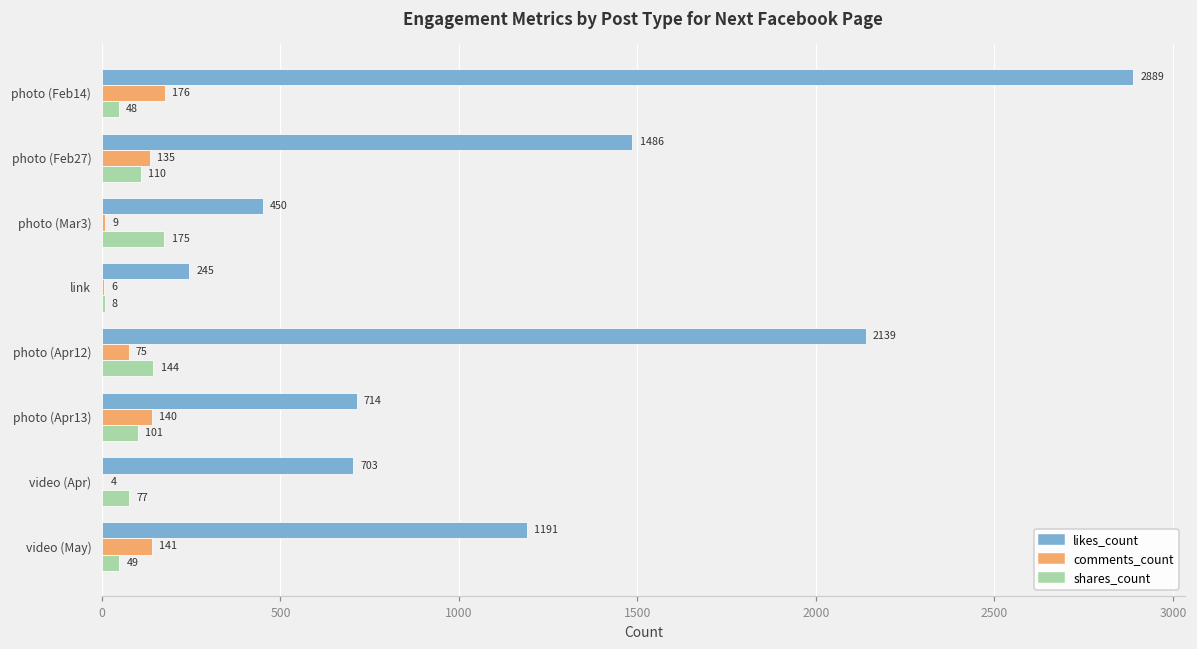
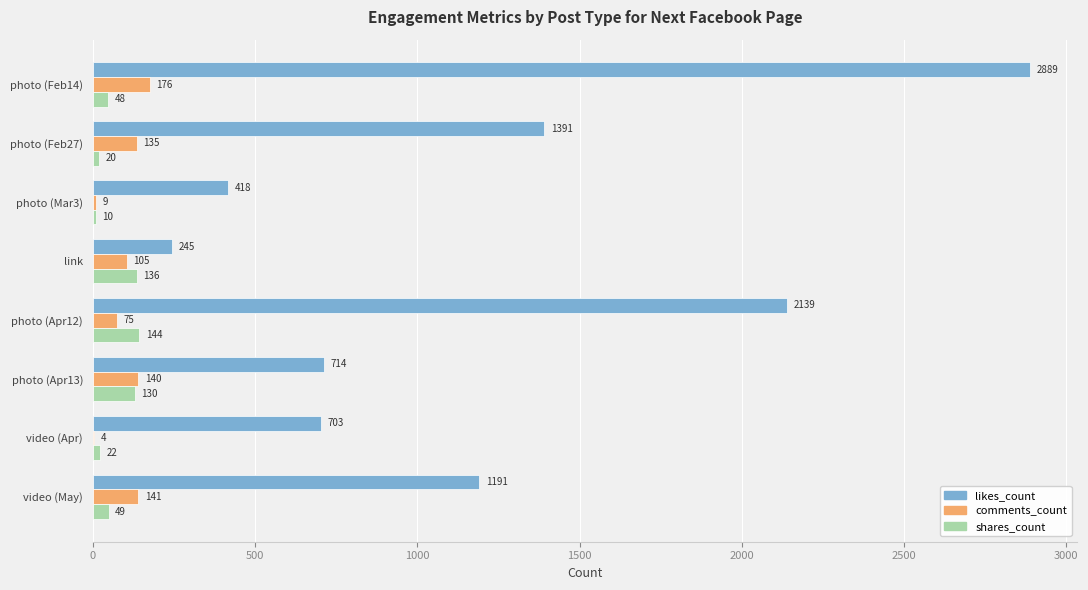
  {
    "likes_count": {
      "photo (Feb14)": 2889,
-     "photo (Feb27)": 1486,
-     "photo (Mar3)": 450,
+     "photo (Feb27)": 1391,
+     "photo (Mar3)": 418,
      "link": 245,
      "photo (Apr12)": 2139,
      "photo (Apr13)": 714,
      "video (Apr)": 703,
      "video (May)": 1191
    },
    "comments_count": {
      "photo (Feb14)": 176,
      "photo (Feb27)": 135,
      "photo (Mar3)": 9,
-     "link": 6,
+     "link": 105,
      "photo (Apr12)": 75,
      "photo (Apr13)": 140,
      "video (Apr)": 4,
      "video (May)": 141
    },
    "shares_count": {
      "photo (Feb14)": 48,
-     "photo (Feb27)": 110,
-     "photo (Mar3)": 175,
-     "link": 8,
+     "photo (Feb27)": 20,
+     "photo (Mar3)": 10,
+     "link": 136,
      "photo (Apr12)": 144,
-     "photo (Apr13)": 101,
-     "video (Apr)": 77,
+     "photo (Apr13)": 130,
+     "video (Apr)": 22,
      "video (May)": 49
    }
  }
